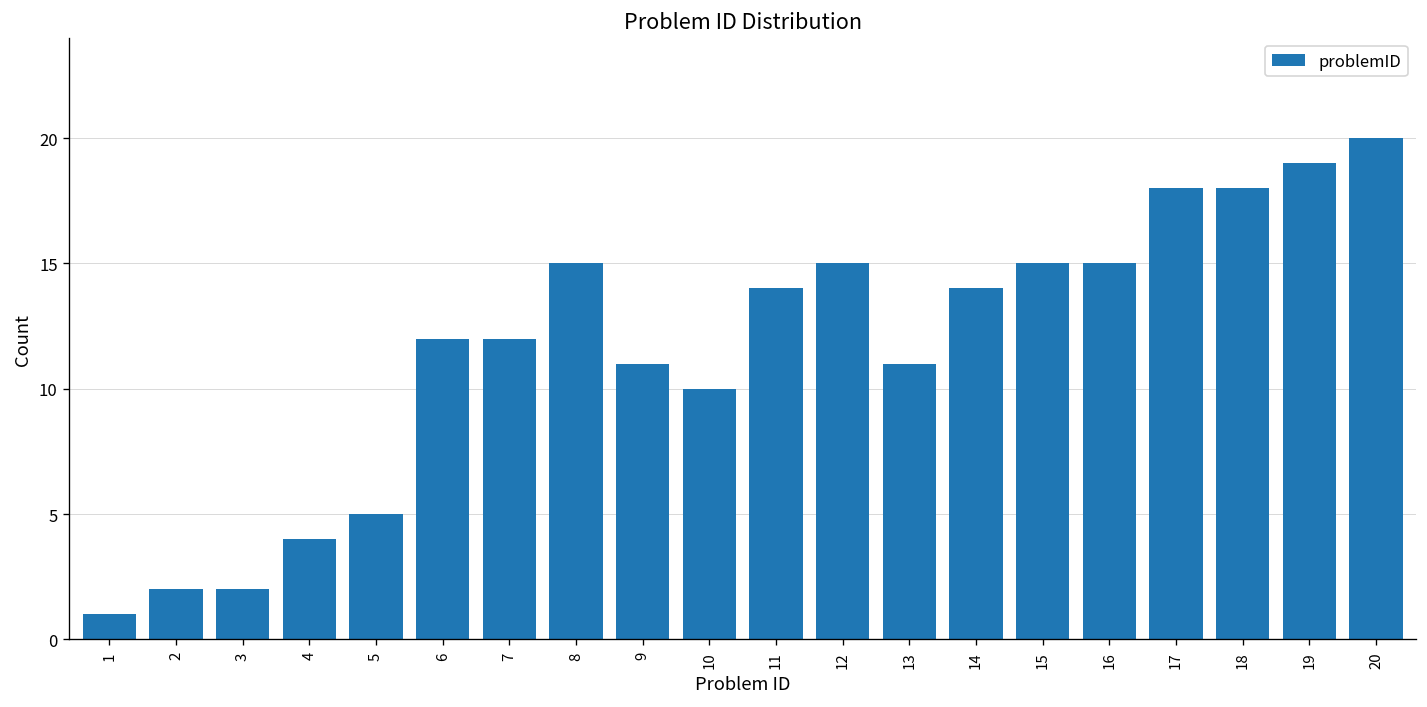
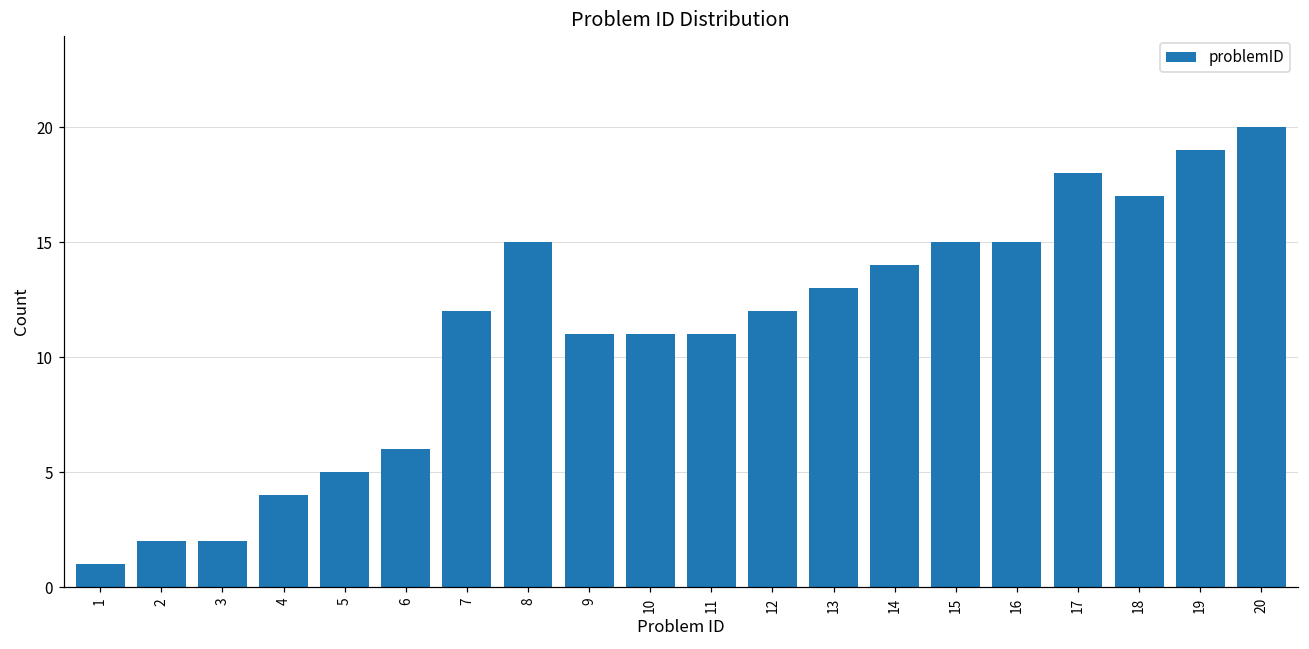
  {
    "1": 1,
    "2": 2,
    "3": 2,
    "4": 4,
    "5": 5,
-   "6": 12,
+   "6": 6,
    "7": 12,
    "8": 15,
    "9": 11,
-   "10": 10,
-   "11": 14,
-   "12": 15,
-   "13": 11,
+   "10": 11,
+   "11": 11,
+   "12": 12,
+   "13": 13,
    "14": 14,
    "15": 15,
    "16": 15,
    "17": 18,
-   "18": 18,
+   "18": 17,
    "19": 19,
    "20": 20
  }
